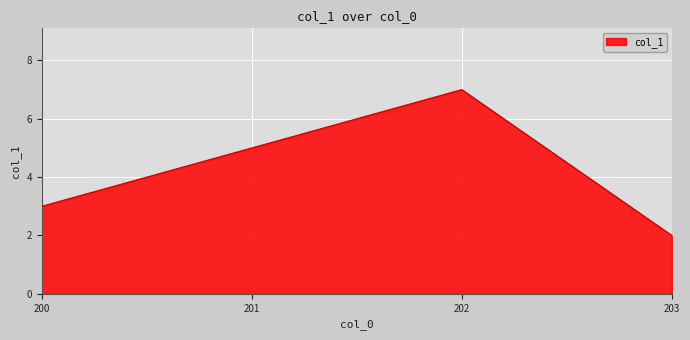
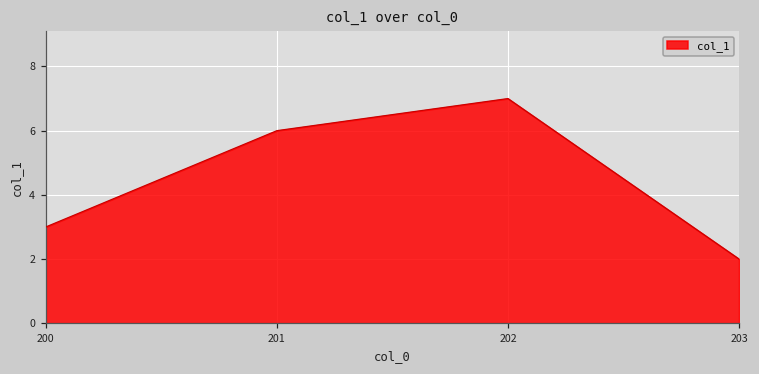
  {
    "200": 3,
-   "201": 5,
+   "201": 6,
    "202": 7,
    "203": 2
  }
